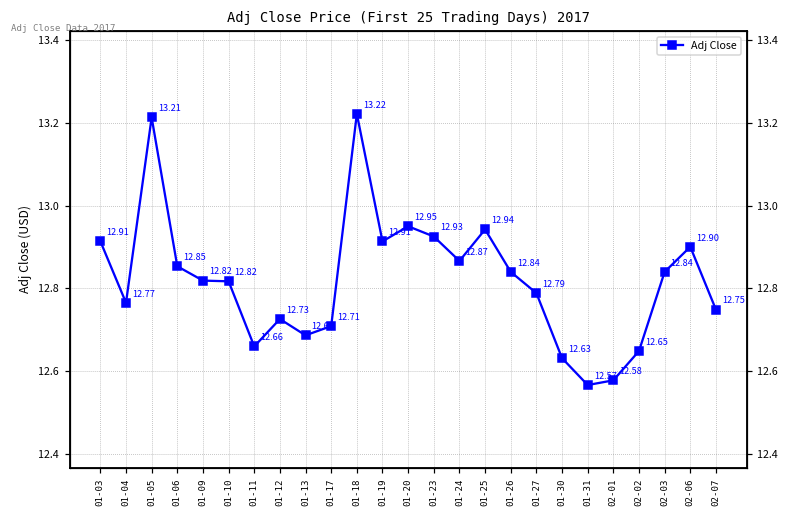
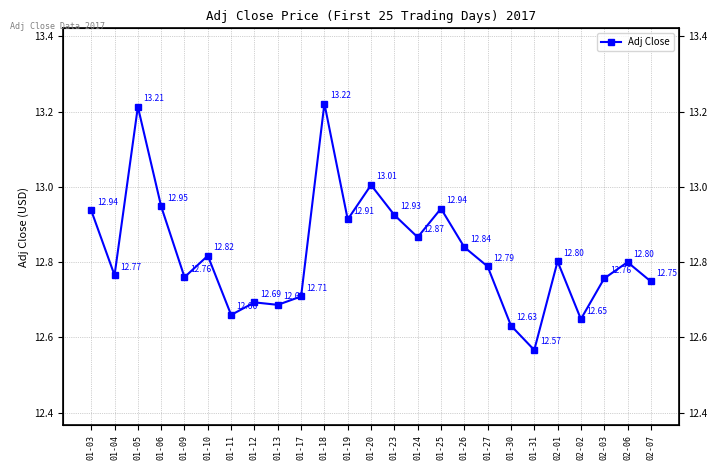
  {
-   "01-03": 12.91,
+   "01-03": 12.94,
    "01-04": 12.77,
    "01-05": 13.21,
-   "01-06": 12.85,
-   "01-09": 12.82,
+   "01-06": 12.95,
+   "01-09": 12.76,
    "01-10": 12.82,
-   "01-12": 12.73,
+   "01-12": 12.69,
    "01-13": 12.69,
    "01-17": 12.71,
    "01-18": 13.22,
    "01-19": 12.91,
-   "01-20": 12.95,
+   "01-20": 13.01,
    "01-23": 12.93,
    "01-24": 12.87,
    "01-25": 12.94,
    "01-26": 12.84,
    "01-27": 12.79,
    "01-30": 12.63,
    "01-31": 12.57,
-   "02-01": 12.58,
+   "02-01": 12.80,
    "02-02": 12.65,
-   "02-03": 12.84,
-   "02-06": 12.90,
+   "02-03": 12.76,
+   "02-06": 12.80,
    "02-07": 12.75
  }
